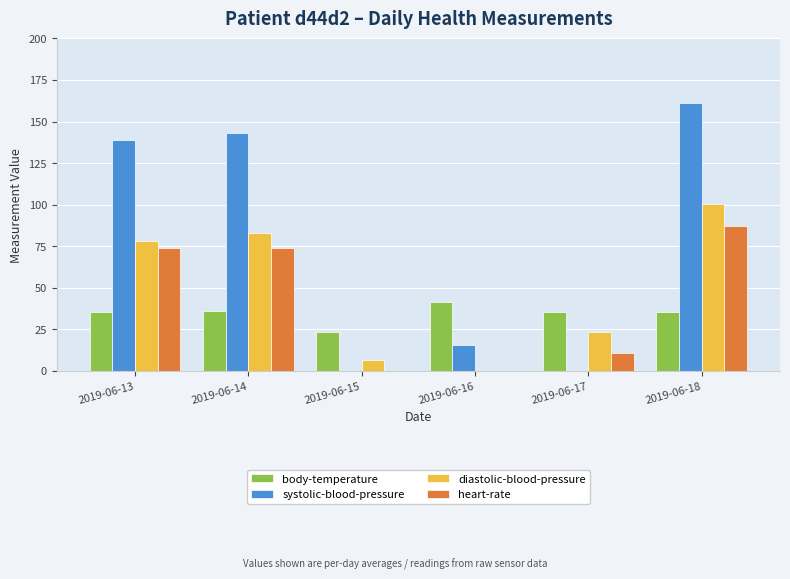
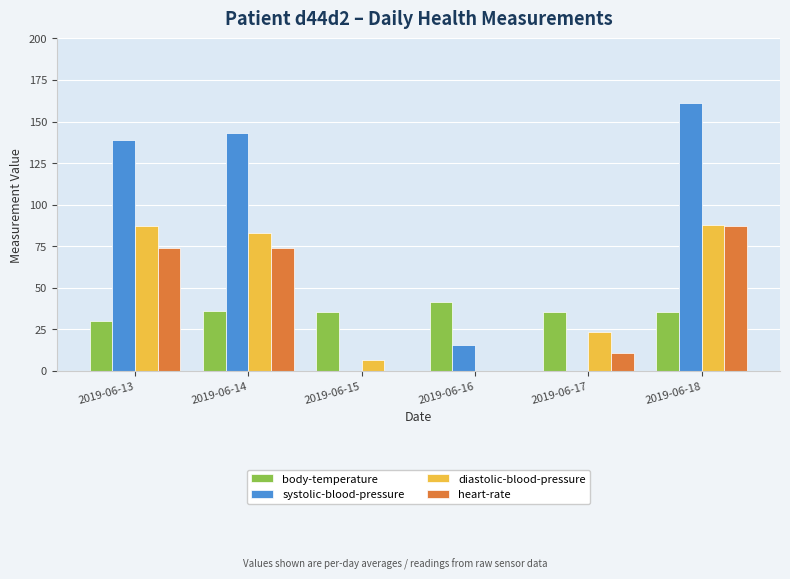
  {
    "body-temperature": {
-     "2019-06-13": 36,
+     "2019-06-13": 30,
      "2019-06-14": 36,
-     "2019-06-15": 23,
+     "2019-06-15": 36,
      "2019-06-16": 41,
      "2019-06-17": 36,
      "2019-06-18": 36
    },
    "systolic-blood-pressure": {
      "2019-06-13": 139,
      "2019-06-14": 143,
      "2019-06-15": 0,
      "2019-06-16": 15,
      "2019-06-17": 0,
      "2019-06-18": 161
    },
    "diastolic-blood-pressure": {
-     "2019-06-13": 78,
+     "2019-06-13": 87,
      "2019-06-14": 83,
      "2019-06-15": 7,
      "2019-06-16": 0,
      "2019-06-17": 23,
-     "2019-06-18": 101
+     "2019-06-18": 88
    },
    "heart-rate": {
      "2019-06-13": 74,
      "2019-06-14": 74,
      "2019-06-15": 0,
      "2019-06-16": 0,
      "2019-06-17": 11,
      "2019-06-18": 87
    }
  }
